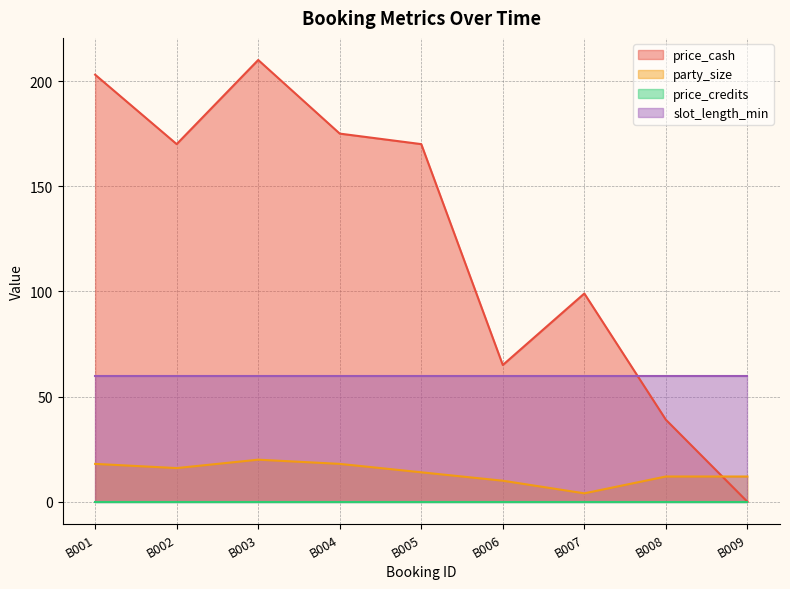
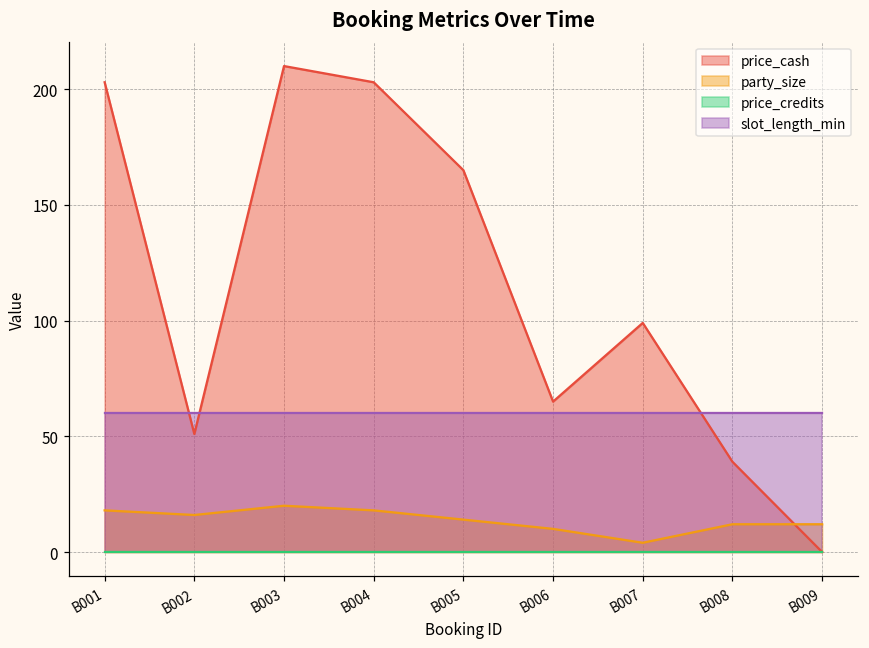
  {
    "price_cash": {
      "B001": 203,
-     "B002": 170,
+     "B002": 51,
      "B003": 210,
-     "B004": 175,
-     "B005": 170,
+     "B004": 203,
+     "B005": 165,
      "B006": 65,
      "B007": 99,
      "B008": 39
    },
    "party_size": {
      "B001": 18,
      "B002": 16,
      "B003": 20,
      "B004": 18,
      "B005": 14,
      "B006": 10,
      "B007": 4,
      "B008": 12,
      "B009": 12
    },
    "price_credits": {
      "B001": 0,
      "B002": 0,
      "B003": 0,
      "B004": 0,
      "B005": 0,
      "B006": 0,
      "B007": 0,
      "B008": 0
    },
    "slot_length_min": {
      "B001": 60,
      "B002": 60,
      "B003": 60,
      "B004": 60,
      "B005": 60,
      "B006": 60,
      "B007": 60,
      "B008": 60,
      "B009": 60
    }
  }
